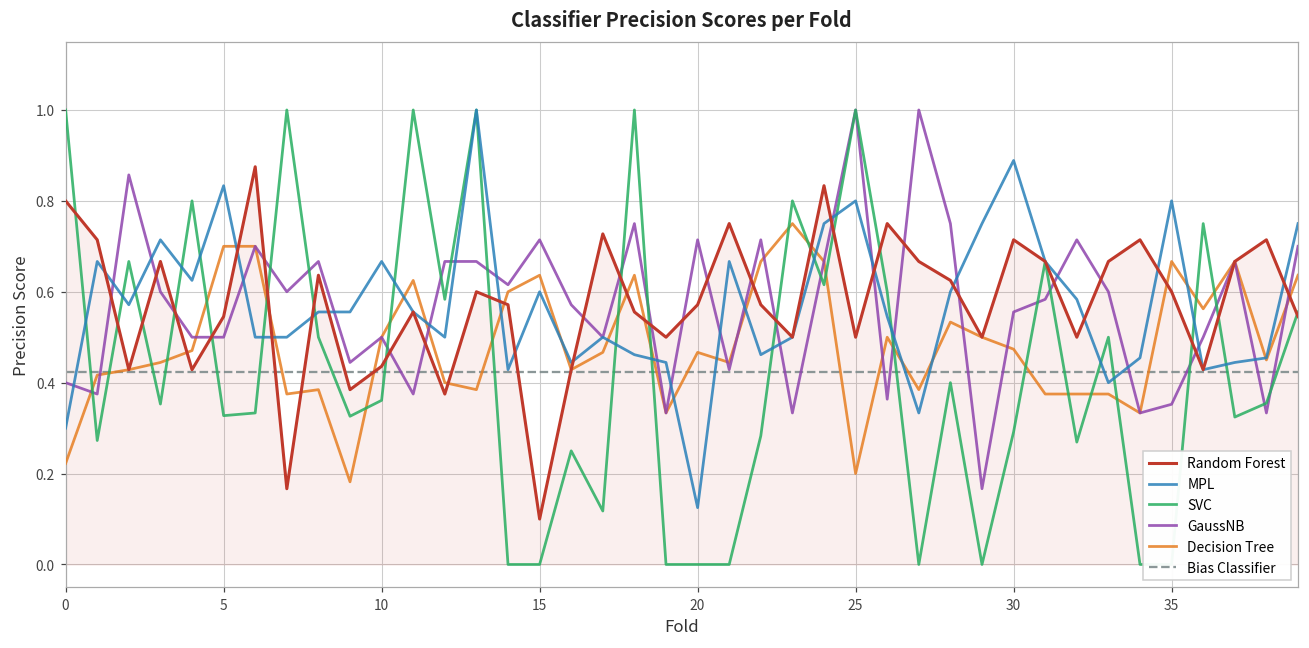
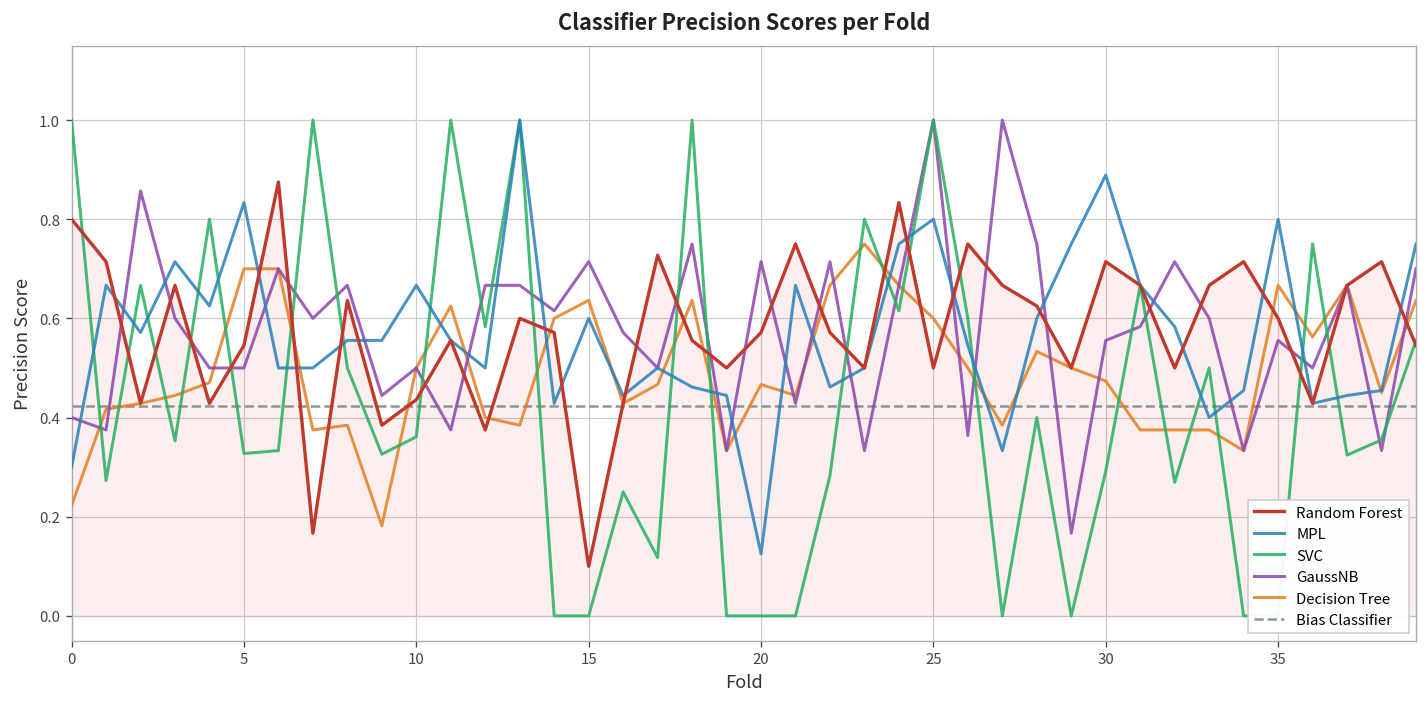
  {
    "Random Forest": {
      "0": 0.80,
      "5": 0.55,
      "10": 0.44,
      "15": 0.10,
      "20": 0.57,
      "25": 0.50,
      "30": 0.71,
      "35": 0.60
    },
    "MPL": {
      "0": 0.30,
      "5": 0.83,
      "10": 0.67,
      "15": 0.60,
      "20": 0.13,
      "25": 0.80,
      "30": 0.89,
      "35": 0.80
    },
    "SVC": {
      "0": 1.00,
      "5": 0.33,
      "10": 0.36,
      "15": 0.00,
      "20": 0.00,
      "30": 0.29
    },
    "GaussNB": {
      "0": 0.40,
      "5": 0.50,
      "15": 0.71,
      "20": 0.71,
      "30": 0.56,
-     "35": 0.35
+     "35": 0.56
    },
    "Decision Tree": {
      "0": 0.22,
      "5": 0.7,
      "15": 0.64,
      "20": 0.47,
-     "25": 0.2,
+     "25": 0.6,
      "30": 0.47,
      "35": 0.67
    },
    "Bias Classifier": {
      "0": 0.42,
      "5": 0.42,
      "10": 0.42,
      "15": 0.42,
      "20": 0.42,
      "25": 0.42,
      "30": 0.42,
      "35": 0.42
    }
  }
